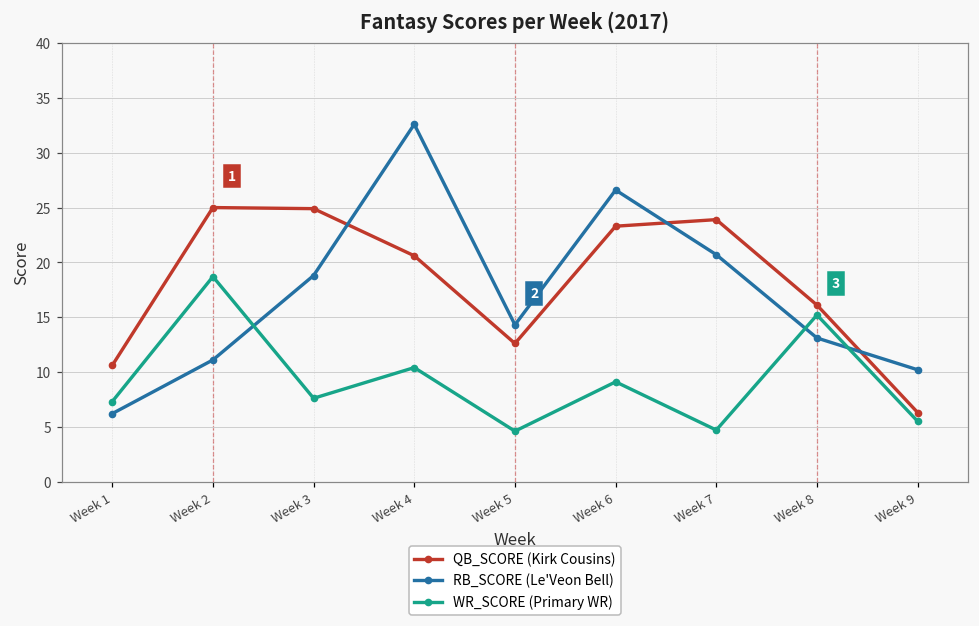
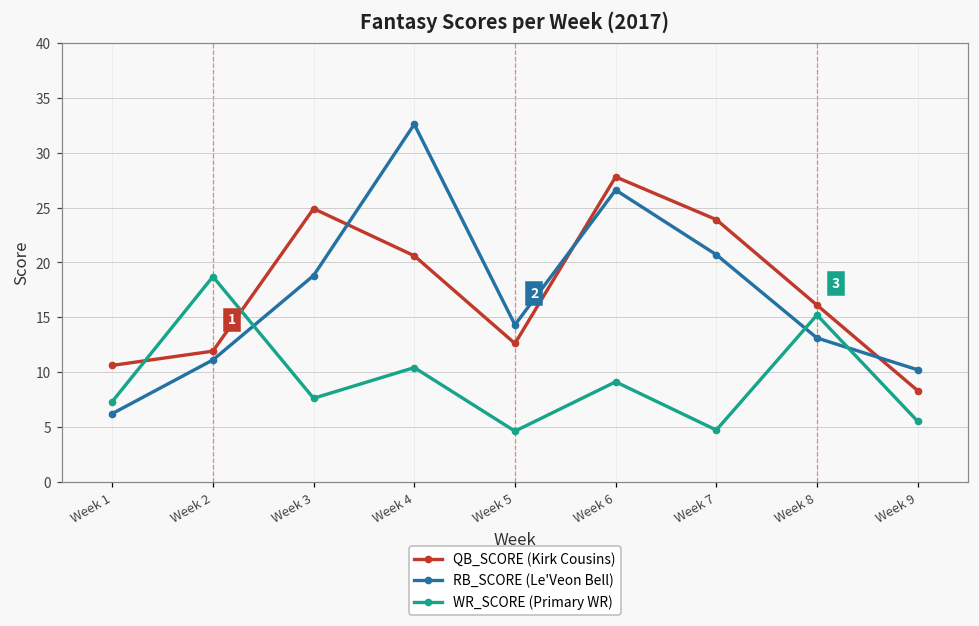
  {
    "QB_SCORE (Kirk Cousins)": {
      "Week 1": 11,
-     "Week 2": 25,
+     "Week 2": 12,
      "Week 3": 25,
      "Week 4": 21,
      "Week 5": 13,
-     "Week 6": 23,
+     "Week 6": 28,
      "Week 7": 24,
-     "Week 9": 6
+     "Week 9": 8
    }
  }
